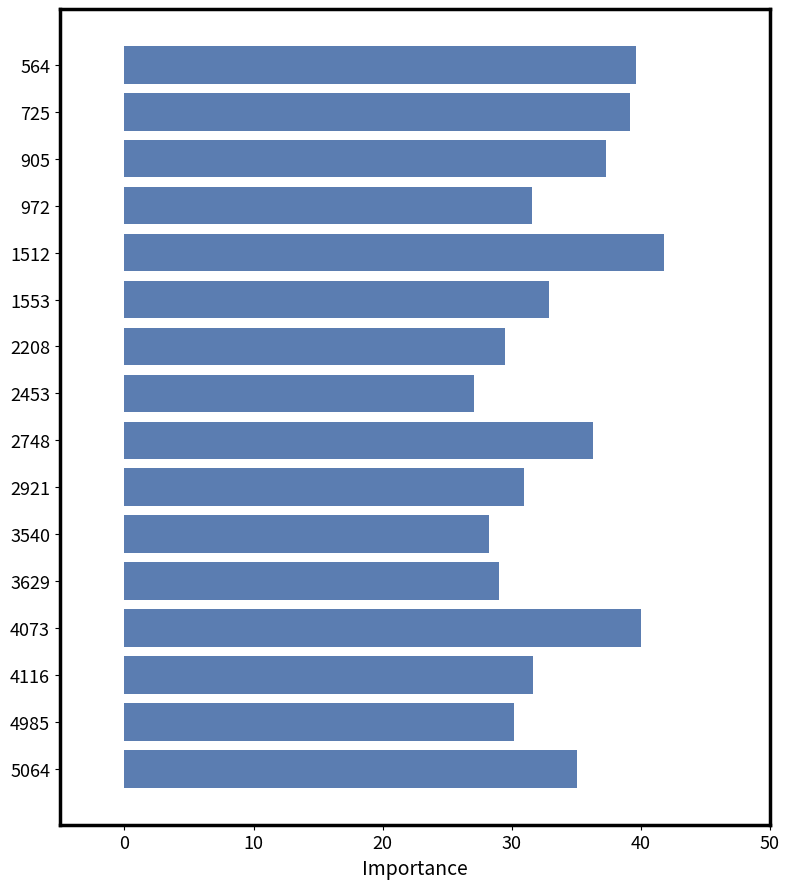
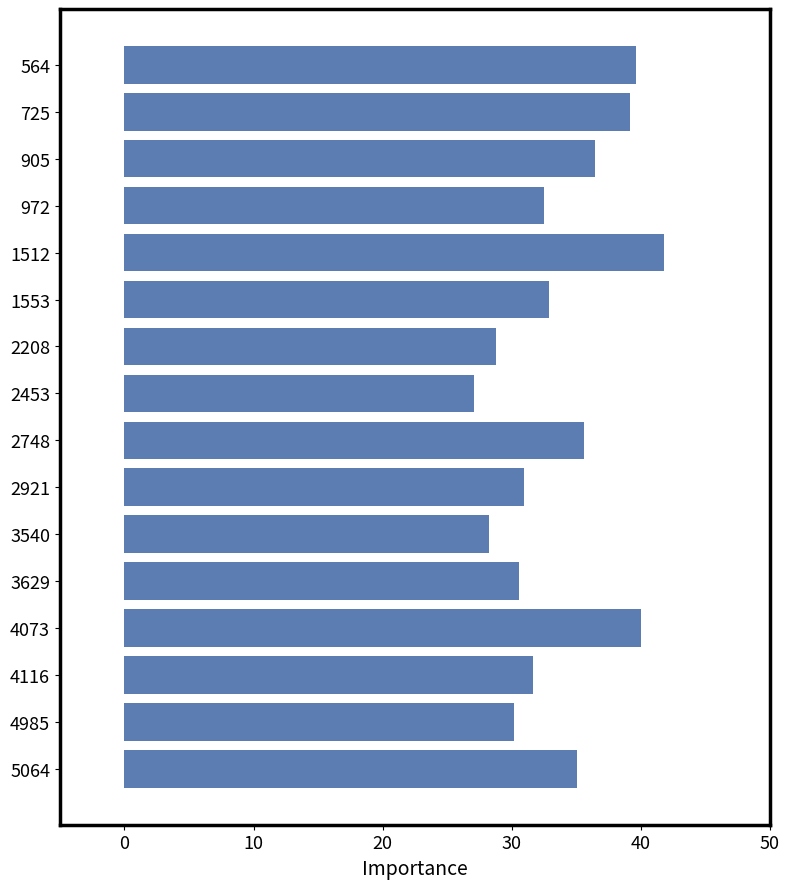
  {
    "564": 39.6,
    "725": 39.2,
-   "905": 37.3,
-   "972": 31.6,
+   "905": 36.4,
+   "972": 32.5,
    "1512": 41.8,
    "1553": 32.9,
-   "2208": 29.5,
+   "2208": 28.8,
    "2453": 27.1,
-   "2748": 36.3,
+   "2748": 35.6,
    "2921": 30.9,
    "3540": 28.2,
-   "3629": 29.0,
+   "3629": 30.5,
    "4073": 40.0,
    "4116": 31.7,
    "4985": 30.2,
    "5064": 35.0
  }
